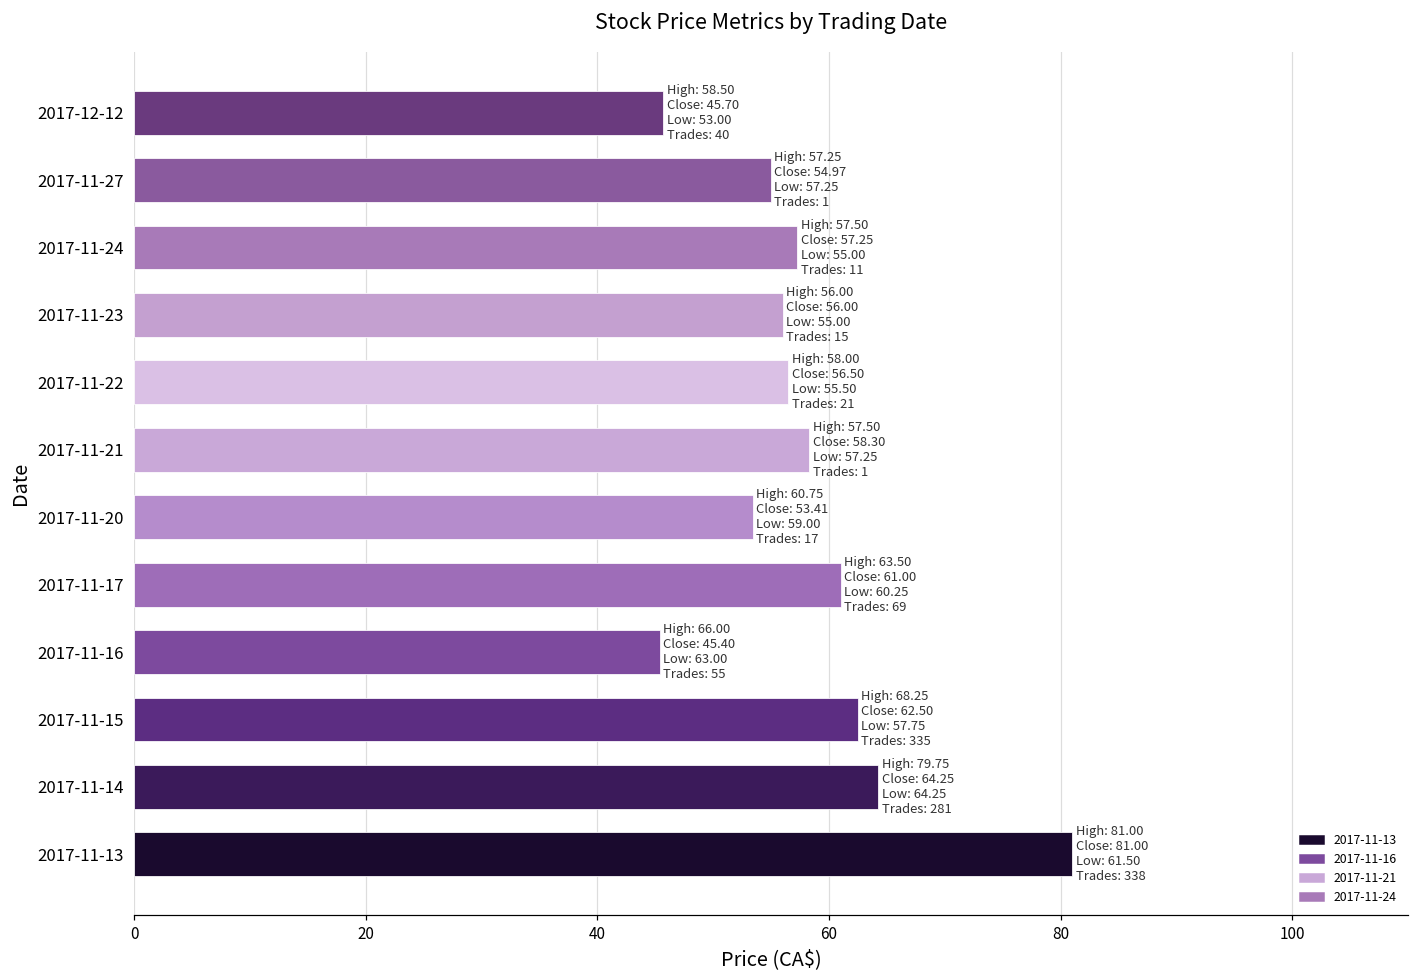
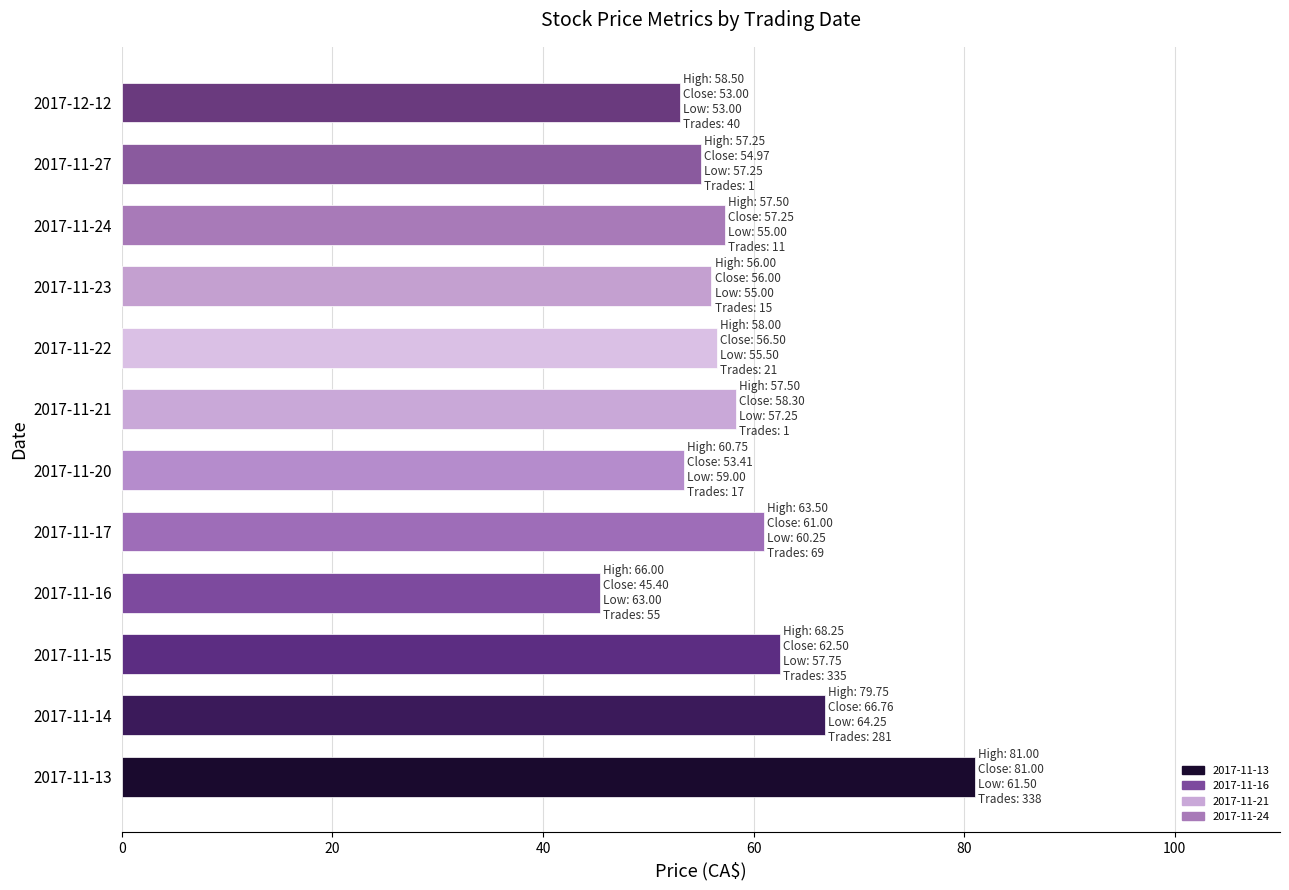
  {
-   "2017-12-12": 45.70,
+   "2017-12-12": 53.00,
    "2017-11-27": 54.97,
    "2017-11-24": 57.25,
    "2017-11-23": 56.00,
    "2017-11-22": 56.50,
    "2017-11-21": 58.30,
    "2017-11-20": 53.41,
    "2017-11-17": 61.00,
    "2017-11-16": 45.40,
    "2017-11-15": 62.50,
-   "2017-11-14": 64.25,
+   "2017-11-14": 66.76,
    "2017-11-13": 81.00
  }
